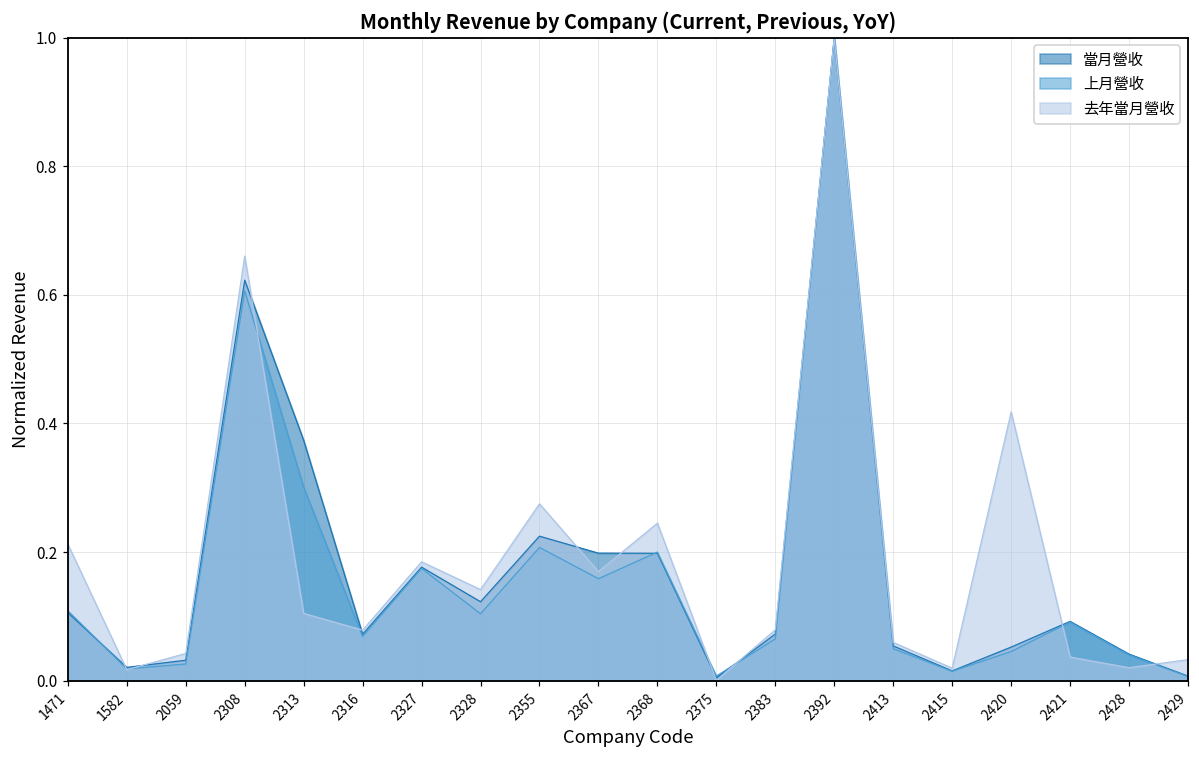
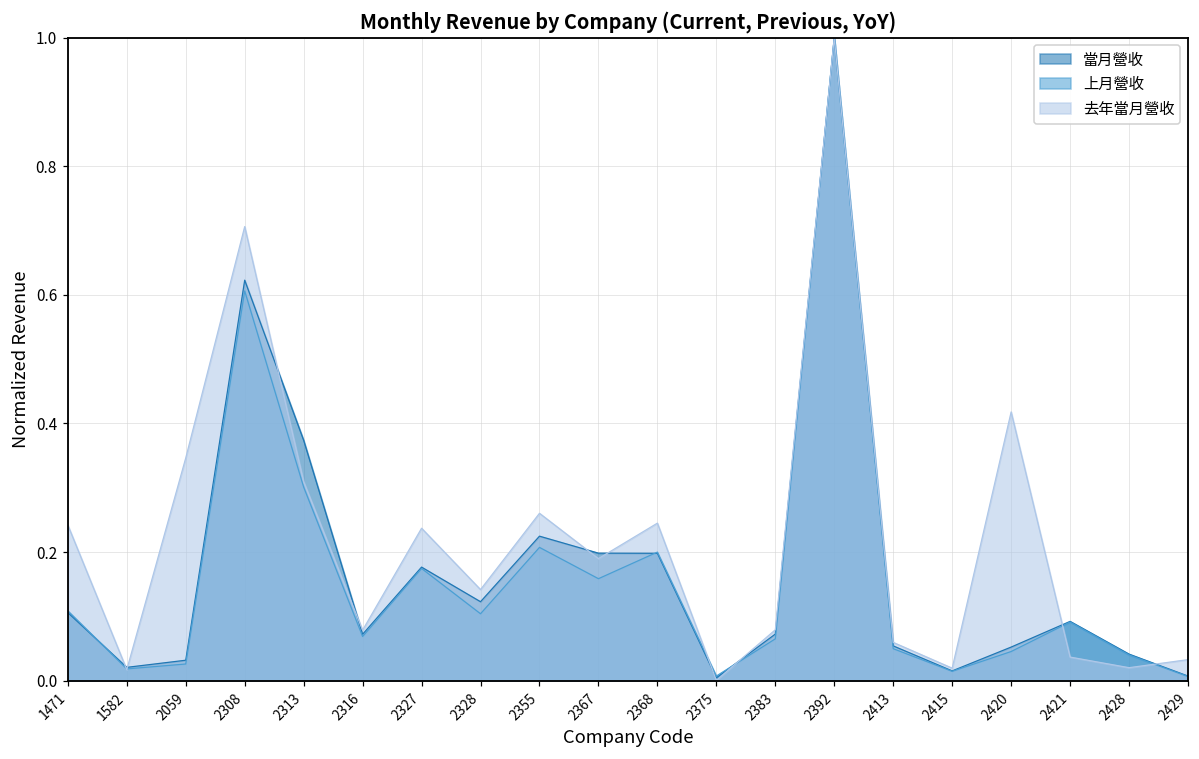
  {
    "去年當月營收": {
-     "1471": 0.21,
-     "2059": 0.04,
-     "2308": 0.66,
-     "2313": 0.10,
+     "1471": 0.24,
+     "2059": 0.35,
+     "2308": 0.71,
+     "2313": 0.31,
      "2316": 0.08,
-     "2327": 0.18,
+     "2327": 0.24,
      "2328": 0.14,
-     "2355": 0.28,
-     "2367": 0.17,
+     "2355": 0.26,
+     "2367": 0.19,
      "2368": 0.24,
      "2383": 0.08,
      "2413": 0.06,
      "2420": 0.42,
      "2421": 0.04,
      "2428": 0.02,
      "2429": 0.03
    }
  }
